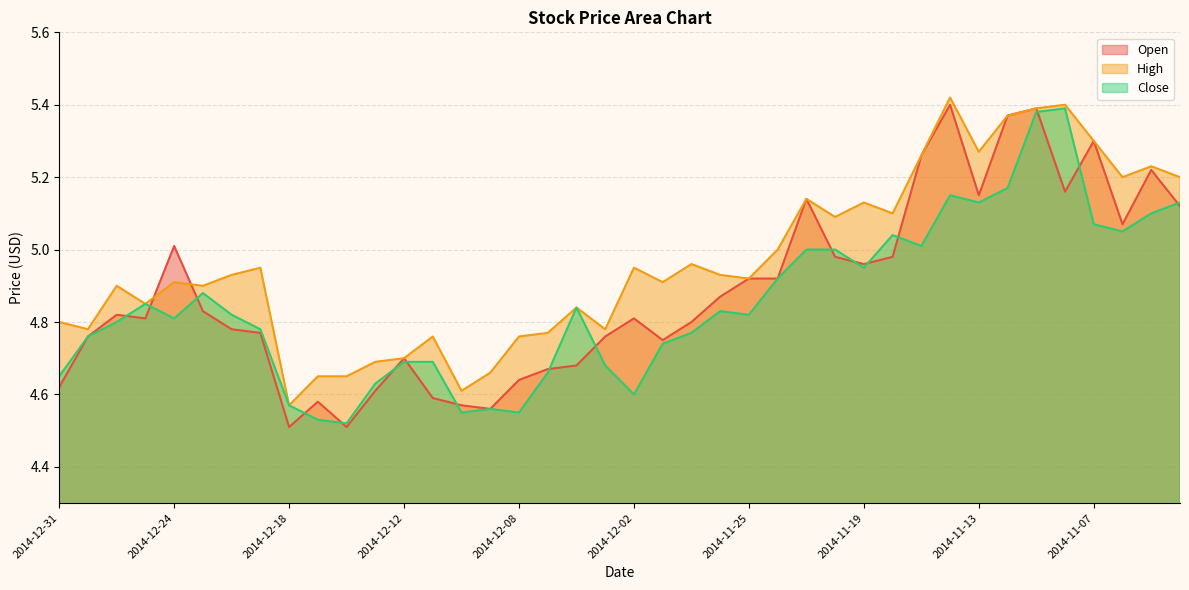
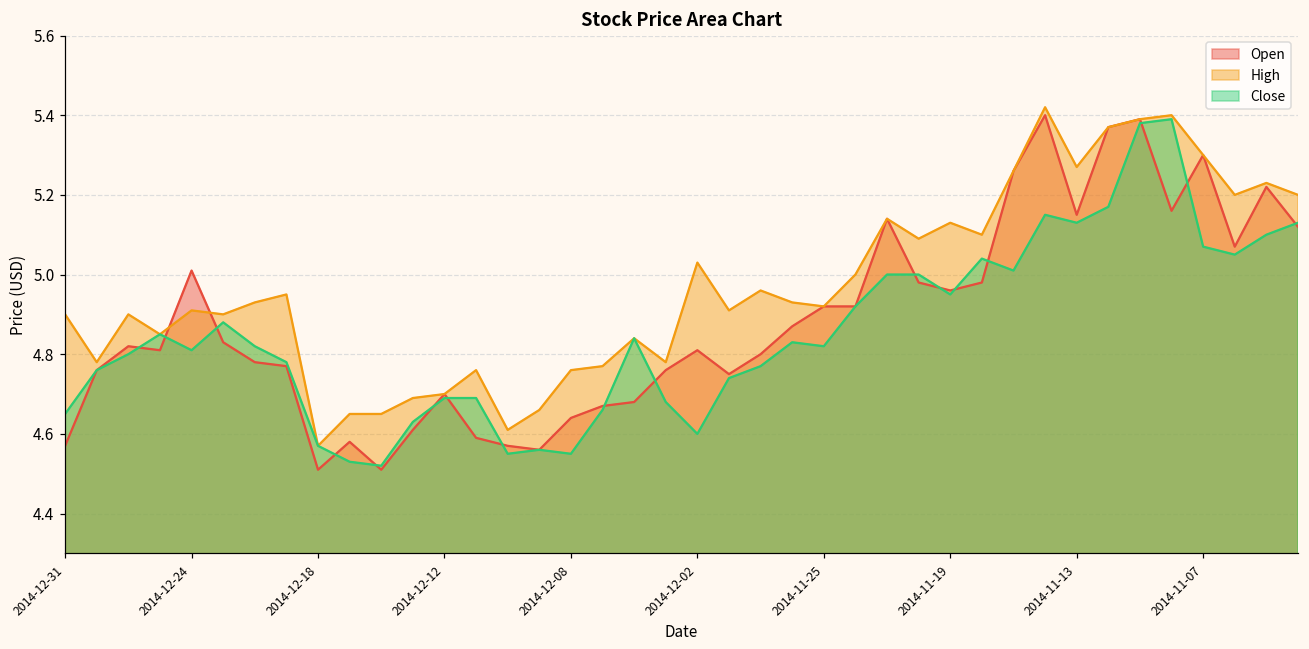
  {
    "Open": {
-     "2014-12-31": 4.62,
+     "2014-12-31": 4.57,
      "2014-12-24": 5.01,
      "2014-12-18": 4.51,
      "2014-12-08": 4.64,
      "2014-12-02": 4.81,
      "2014-11-19": 4.96,
      "2014-11-13": 5.15
    },
    "High": {
-     "2014-12-31": 4.8,
+     "2014-12-31": 4.9,
      "2014-12-24": 4.91,
      "2014-12-08": 4.76,
-     "2014-12-02": 4.95,
+     "2014-12-02": 5.03,
      "2014-11-19": 5.13,
      "2014-11-13": 5.27
    },
    "Close": {
      "2014-12-31": 4.65,
      "2014-12-24": 4.81,
      "2014-12-12": 4.69,
      "2014-12-08": 4.55,
      "2014-12-02": 4.60,
      "2014-11-25": 4.82,
      "2014-11-19": 4.95,
      "2014-11-13": 5.13,
      "2014-11-07": 5.07
    }
  }
